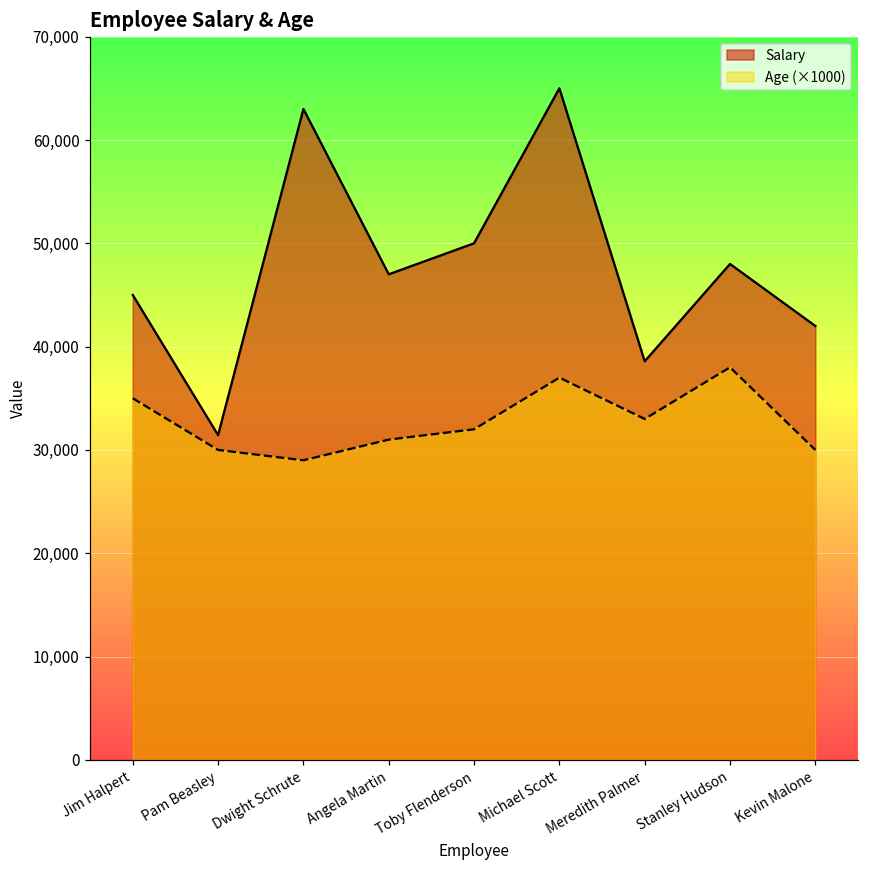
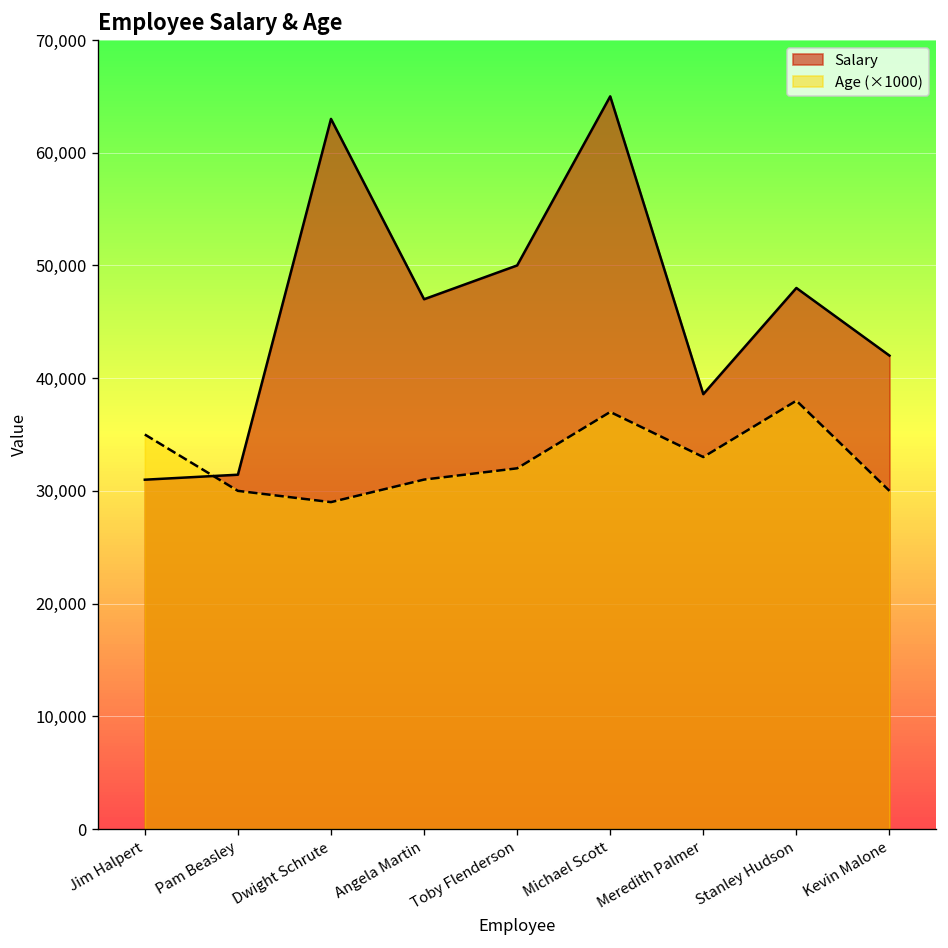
  {
    "Salary": {
-     "Jim Halpert": "45,000",
+     "Jim Halpert": "31,000",
      "Pam Beasley": "31,000",
      "Dwight Schrute": "63,000",
      "Angela Martin": "47,000",
      "Toby Flenderson": "50,000",
      "Michael Scott": "65,000",
      "Meredith Palmer": "39,000",
      "Stanley Hudson": "48,000",
      "Kevin Malone": "42,000"
    },
    "Age (×1000)": {
      "Jim Halpert": "35,000",
      "Pam Beasley": "30,000",
      "Dwight Schrute": "29,000",
      "Angela Martin": "31,000",
      "Toby Flenderson": "32,000",
      "Michael Scott": "37,000",
      "Meredith Palmer": "33,000",
      "Stanley Hudson": "38,000",
      "Kevin Malone": "30,000"
    }
  }
